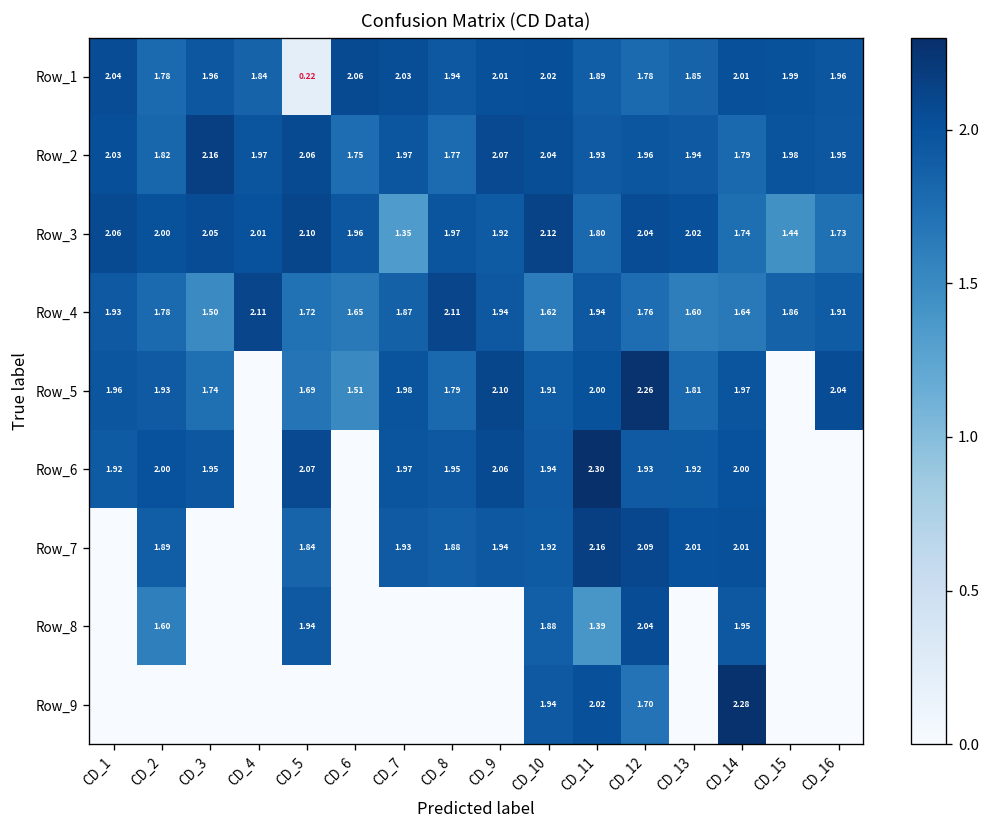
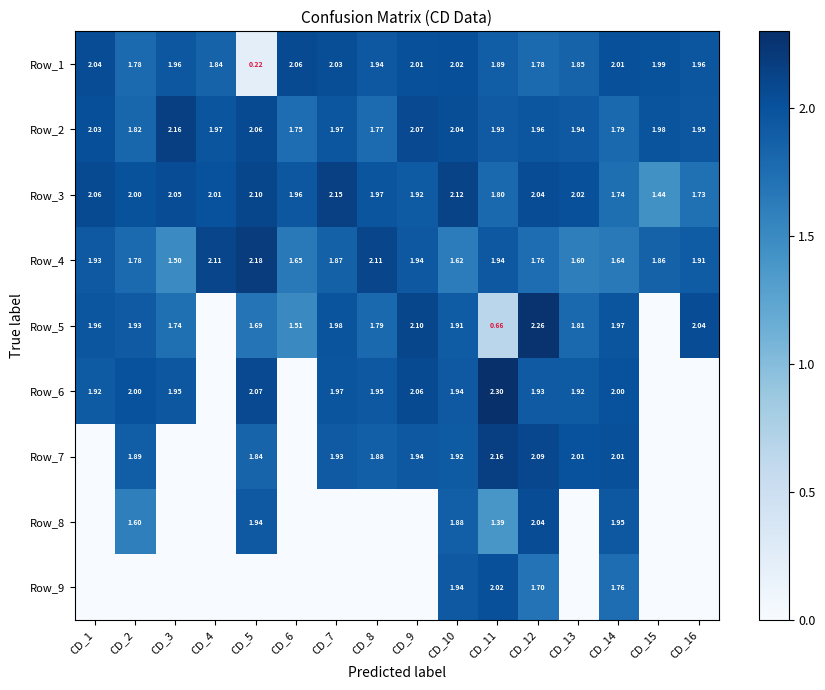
  {
    "Row_1": {
      "CD_1": 2.04,
      "CD_2": 1.78,
      "CD_3": 1.96,
      "CD_4": 1.84,
      "CD_5": 0.22,
      "CD_6": 2.06,
      "CD_7": 2.03,
      "CD_8": 1.94,
      "CD_9": 2.01,
      "CD_10": 2.02,
      "CD_11": 1.89,
      "CD_12": 1.78,
      "CD_13": 1.85,
      "CD_14": 2.01,
      "CD_15": 1.99,
      "CD_16": 1.96
    },
    "Row_2": {
      "CD_1": 2.03,
      "CD_2": 1.82,
      "CD_3": 2.16,
      "CD_4": 1.97,
      "CD_5": 2.06,
      "CD_6": 1.75,
      "CD_7": 1.97,
      "CD_8": 1.77,
      "CD_9": 2.07,
      "CD_10": 2.04,
      "CD_11": 1.93,
      "CD_12": 1.96,
      "CD_13": 1.94,
      "CD_14": 1.79,
      "CD_15": 1.98,
      "CD_16": 1.95
    },
    "Row_3": {
      "CD_1": 2.06,
      "CD_2": 2.00,
      "CD_3": 2.05,
      "CD_4": 2.01,
      "CD_5": 2.10,
      "CD_6": 1.96,
-     "CD_7": 1.35,
+     "CD_7": 2.15,
      "CD_8": 1.97,
      "CD_9": 1.92,
      "CD_10": 2.12,
      "CD_11": 1.80,
      "CD_12": 2.04,
      "CD_13": 2.02,
      "CD_14": 1.74,
      "CD_15": 1.44,
      "CD_16": 1.73
    },
    "Row_4": {
      "CD_1": 1.93,
      "CD_2": 1.78,
      "CD_3": 1.50,
      "CD_4": 2.11,
-     "CD_5": 1.72,
+     "CD_5": 2.18,
      "CD_6": 1.65,
      "CD_7": 1.87,
      "CD_8": 2.11,
      "CD_9": 1.94,
      "CD_10": 1.62,
      "CD_11": 1.94,
      "CD_12": 1.76,
      "CD_13": 1.60,
      "CD_14": 1.64,
      "CD_15": 1.86,
      "CD_16": 1.91
    },
    "Row_5": {
      "CD_1": 1.96,
      "CD_2": 1.93,
      "CD_3": 1.74,
      "CD_5": 1.69,
      "CD_6": 1.51,
      "CD_7": 1.98,
      "CD_8": 1.79,
      "CD_9": 2.10,
      "CD_10": 1.91,
-     "CD_11": 2.00,
+     "CD_11": 0.66,
      "CD_12": 2.26,
      "CD_13": 1.81,
      "CD_14": 1.97,
      "CD_16": 2.04
    },
    "Row_6": {
      "CD_1": 1.92,
      "CD_2": 2.00,
      "CD_3": 1.95,
      "CD_5": 2.07,
      "CD_7": 1.97,
      "CD_8": 1.95,
      "CD_9": 2.06,
      "CD_10": 1.94,
      "CD_11": 2.30,
      "CD_12": 1.93,
      "CD_13": 1.92,
      "CD_14": 2.00
    },
    "Row_7": {
      "CD_2": 1.89,
      "CD_5": 1.84,
      "CD_7": 1.93,
      "CD_8": 1.88,
      "CD_9": 1.94,
      "CD_10": 1.92,
      "CD_11": 2.16,
      "CD_12": 2.09,
      "CD_13": 2.01,
      "CD_14": 2.01
    },
    "Row_8": {
      "CD_2": 1.60,
      "CD_5": 1.94,
      "CD_10": 1.88,
      "CD_11": 1.39,
      "CD_12": 2.04,
      "CD_14": 1.95
    },
    "Row_9": {
      "CD_10": 1.94,
      "CD_11": 2.02,
      "CD_12": 1.70,
-     "CD_14": 2.28
+     "CD_14": 1.76
    }
  }
